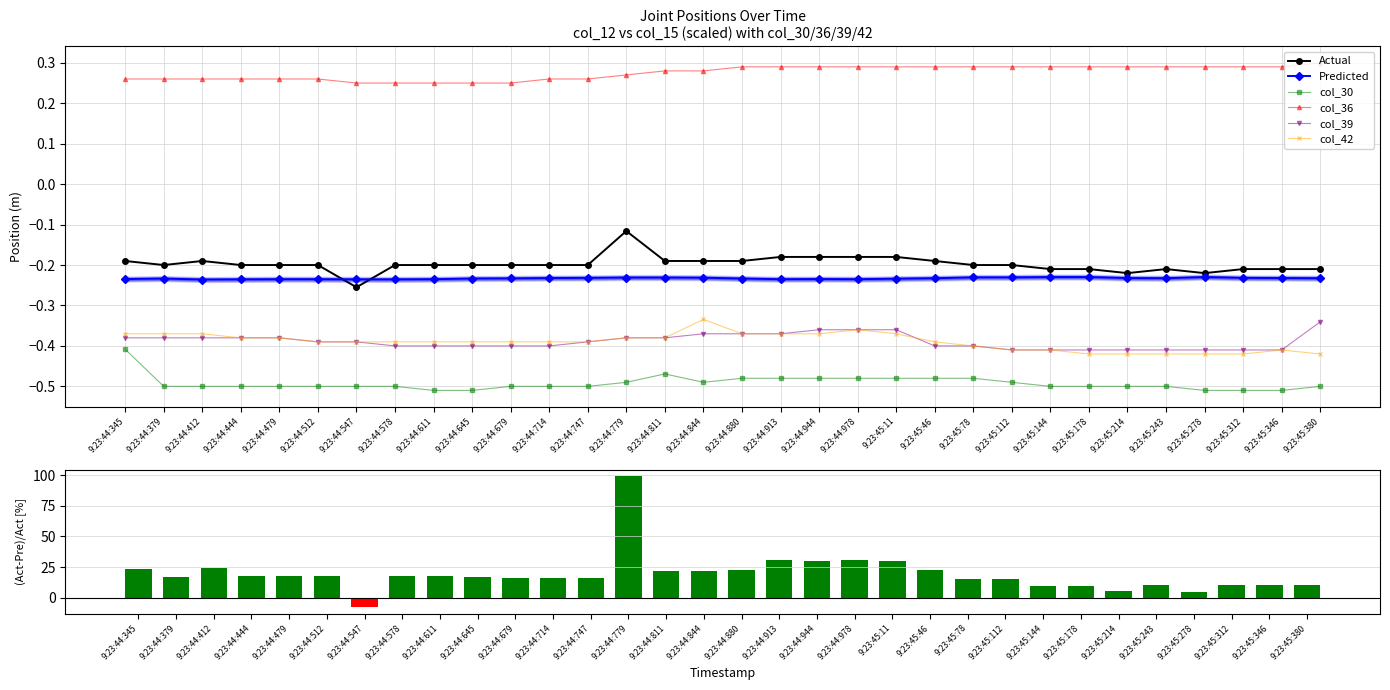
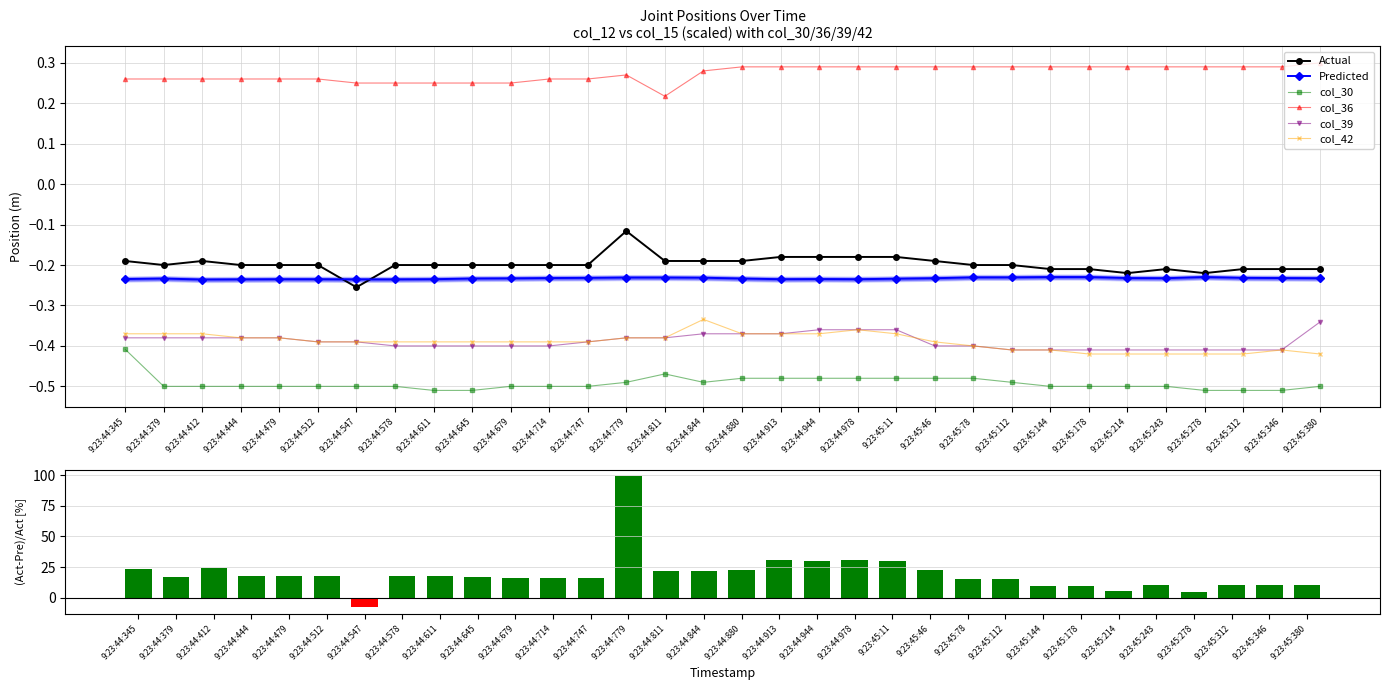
  {
    "Joint Positions Over Time col_12 vs col_15 (scaled) with col_30/36/39/42": {
      "Actual": {
        "9:23:44:345": -0.19,
        "9:23:44:379": -0.20,
        "9:23:44:412": -0.19,
        "9:23:44:444": -0.20,
        "9:23:44:479": -0.20,
        "9:23:44:512": -0.20,
        "9:23:44:547": -0.25,
        "9:23:44:578": -0.20,
        "9:23:44:611": -0.20,
        "9:23:44:645": -0.20,
        "9:23:44:679": -0.20,
        "9:23:44:714": -0.20,
        "9:23:44:747": -0.20,
        "9:23:44:779": -0.12,
        "9:23:44:811": -0.19,
        "9:23:44:844": -0.19,
        "9:23:44:880": -0.19,
        "9:23:44:913": -0.18,
        "9:23:44:944": -0.18,
        "9:23:44:978": -0.18,
        "9:23:45:11": -0.18,
        "9:23:45:46": -0.19,
        "9:23:45:78": -0.20,
        "9:23:45:112": -0.20,
        "9:23:45:144": -0.21,
        "9:23:45:178": -0.21,
        "9:23:45:243": -0.21,
        "9:23:45:312": -0.21,
        "9:23:45:346": -0.21,
        "9:23:45:380": -0.21
      },
      "col_30": {
        "9:23:44:345": -0.41,
        "9:23:44:379": -0.50,
        "9:23:44:412": -0.50,
        "9:23:44:444": -0.50,
        "9:23:44:479": -0.50,
        "9:23:44:512": -0.50,
        "9:23:44:547": -0.50,
        "9:23:44:578": -0.50,
        "9:23:44:611": -0.51,
        "9:23:44:645": -0.51,
        "9:23:44:679": -0.50,
        "9:23:44:714": -0.50,
        "9:23:44:747": -0.50,
        "9:23:44:779": -0.49,
        "9:23:44:811": -0.47,
        "9:23:44:844": -0.49,
        "9:23:44:880": -0.48,
        "9:23:44:913": -0.48,
        "9:23:44:944": -0.48,
        "9:23:44:978": -0.48,
        "9:23:45:11": -0.48,
        "9:23:45:46": -0.48,
        "9:23:45:78": -0.48,
        "9:23:45:112": -0.49,
        "9:23:45:144": -0.50,
        "9:23:45:178": -0.50,
        "9:23:45:214": -0.50,
        "9:23:45:243": -0.50,
        "9:23:45:278": -0.51,
        "9:23:45:312": -0.51,
        "9:23:45:346": -0.51,
        "9:23:45:380": -0.50
      },
      "col_36": {
        "9:23:44:345": 0.26,
        "9:23:44:379": 0.26,
        "9:23:44:412": 0.26,
        "9:23:44:444": 0.26,
        "9:23:44:479": 0.26,
        "9:23:44:512": 0.26,
        "9:23:44:547": 0.25,
        "9:23:44:578": 0.25,
        "9:23:44:611": 0.25,
        "9:23:44:645": 0.25,
        "9:23:44:679": 0.25,
        "9:23:44:714": 0.26,
        "9:23:44:747": 0.26,
        "9:23:44:779": 0.27,
-       "9:23:44:811": 0.28,
+       "9:23:44:811": 0.22,
        "9:23:44:844": 0.28,
        "9:23:44:880": 0.29,
        "9:23:44:913": 0.29,
        "9:23:44:944": 0.29,
        "9:23:44:978": 0.29,
        "9:23:45:11": 0.29,
        "9:23:45:46": 0.29,
        "9:23:45:78": 0.29,
        "9:23:45:112": 0.29,
        "9:23:45:144": 0.29,
        "9:23:45:178": 0.29,
        "9:23:45:214": 0.29,
        "9:23:45:243": 0.29,
        "9:23:45:278": 0.29,
        "9:23:45:312": 0.29,
        "9:23:45:346": 0.29
      },
      "col_39": {
        "9:23:44:345": -0.38,
        "9:23:44:379": -0.38,
        "9:23:44:412": -0.38,
        "9:23:44:578": -0.40,
        "9:23:44:611": -0.40,
        "9:23:44:645": -0.40,
        "9:23:44:679": -0.40,
        "9:23:44:714": -0.40,
        "9:23:44:844": -0.37,
        "9:23:44:944": -0.36,
        "9:23:45:11": -0.36,
        "9:23:45:46": -0.40,
        "9:23:45:178": -0.41,
        "9:23:45:214": -0.41,
        "9:23:45:243": -0.41,
        "9:23:45:278": -0.41,
        "9:23:45:312": -0.41,
        "9:23:45:380": -0.34
      },
      "col_42": {
        "9:23:44:345": -0.37,
        "9:23:44:379": -0.37,
        "9:23:44:412": -0.37,
        "9:23:44:578": -0.39,
        "9:23:44:611": -0.39,
        "9:23:44:645": -0.39,
        "9:23:44:679": -0.39,
        "9:23:44:714": -0.39,
        "9:23:44:844": -0.33,
        "9:23:44:944": -0.37,
        "9:23:45:11": -0.37,
        "9:23:45:46": -0.39,
        "9:23:45:178": -0.42,
        "9:23:45:214": -0.42,
        "9:23:45:243": -0.42,
        "9:23:45:278": -0.42,
        "9:23:45:312": -0.42,
        "9:23:45:380": -0.42
      }
    }
  }
